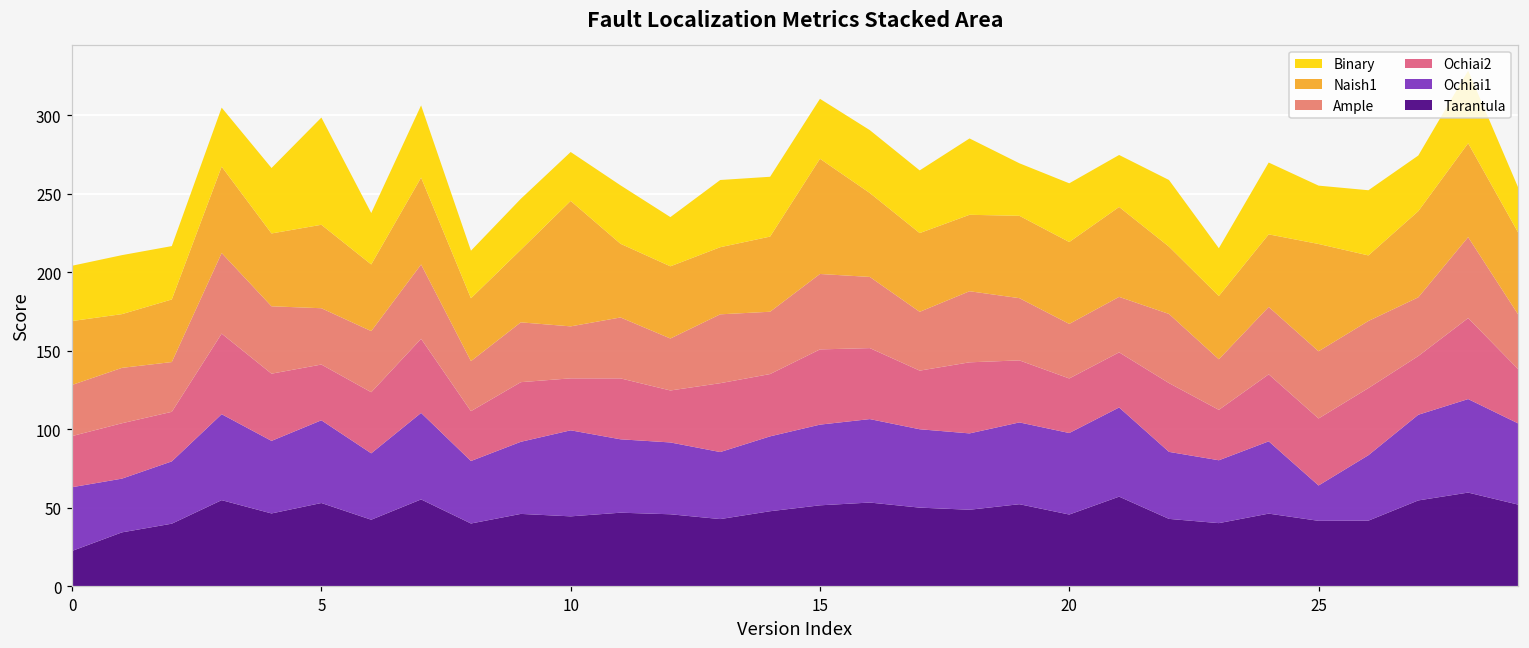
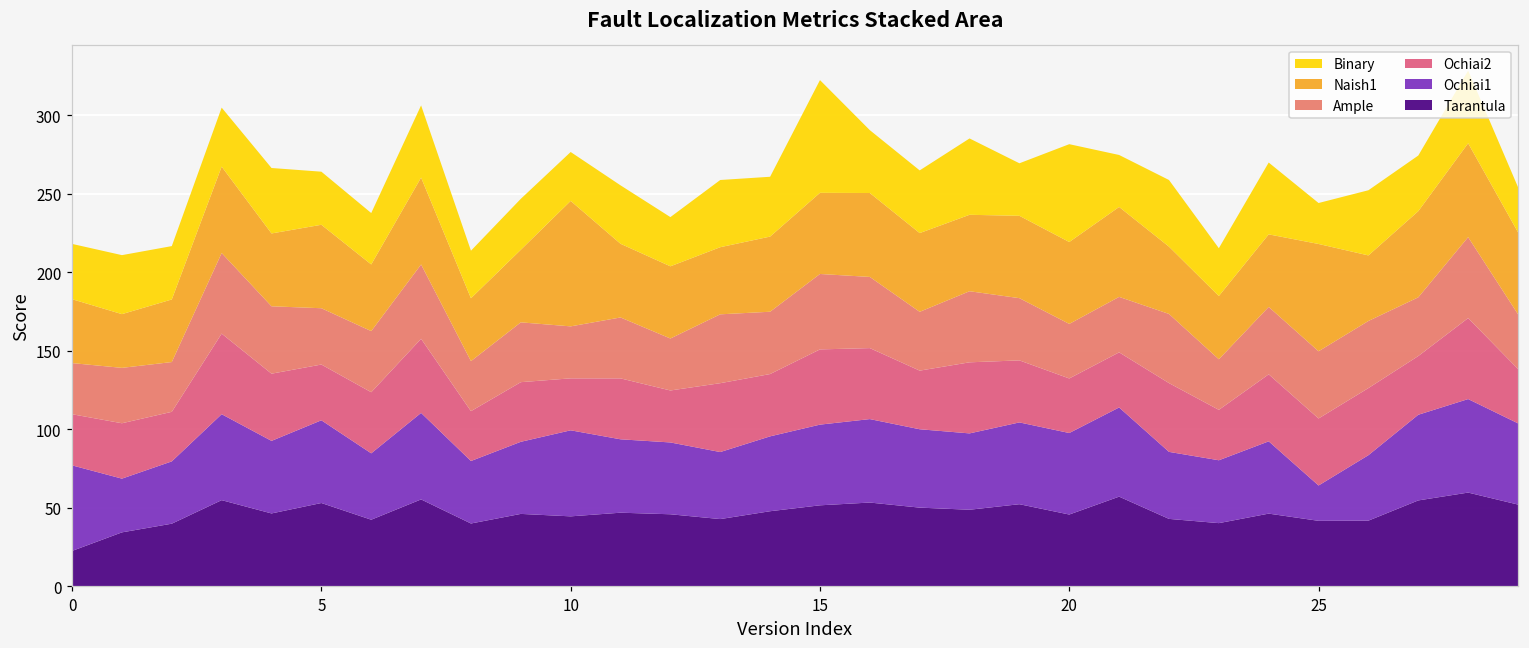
  {
    "Tarantula": {
      "0": 22,
      "5": 53,
      "10": 44,
      "15": 51,
      "20": 46,
      "25": 42
    },
    "Ochiai1": {
-     "0": 41,
+     "0": 54,
      "5": 53,
      "10": 55,
      "15": 51,
      "20": 52,
      "25": 23
    },
    "Naish1": {
      "0": 41,
      "5": 53,
      "10": 80,
-     "15": 73,
+     "15": 52,
      "20": 52,
      "25": 68
    },
    "Binary": {
      "0": 35,
-     "5": 68,
+     "5": 34,
      "10": 31,
-     "15": 38,
-     "20": 37,
-     "25": 37
+     "15": 72,
+     "20": 62,
+     "25": 26
    }
  }
